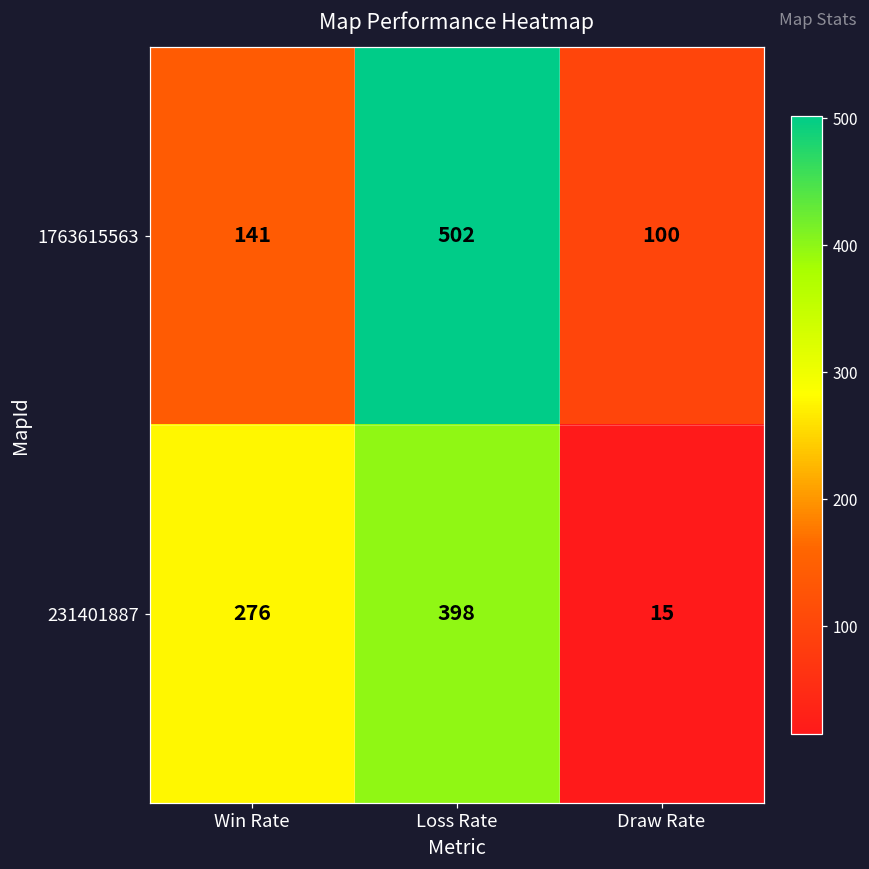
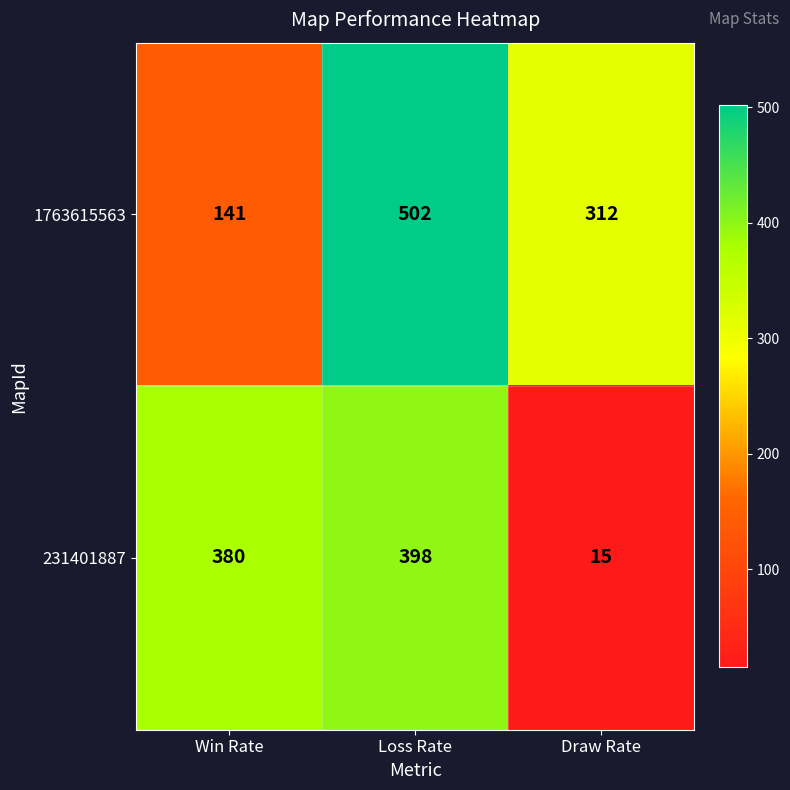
  {
    "1763615563": {
      "Win Rate": 141,
      "Loss Rate": 502,
-     "Draw Rate": 100
+     "Draw Rate": 312
    },
    "231401887": {
-     "Win Rate": 276,
+     "Win Rate": 380,
      "Loss Rate": 398,
      "Draw Rate": 15
    }
  }
